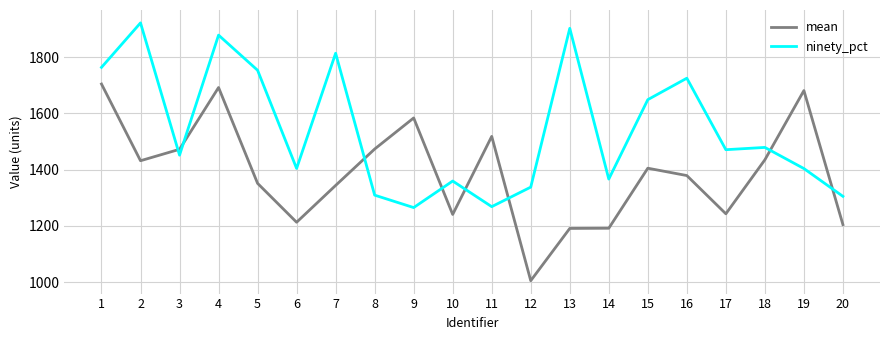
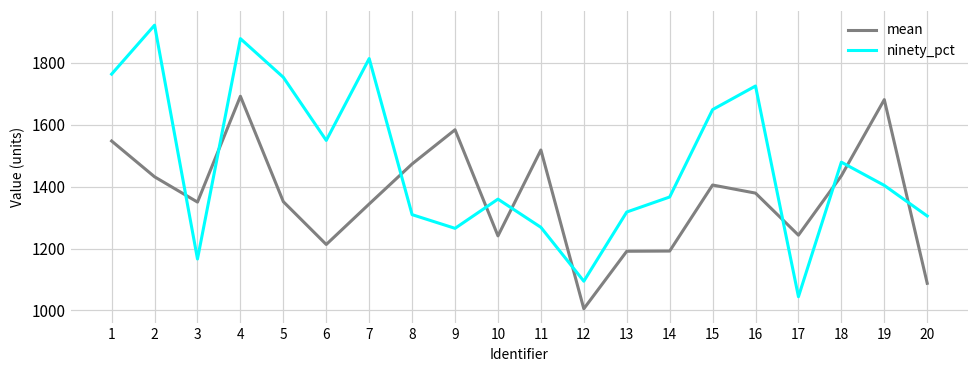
  {
    "mean": {
-     "1": 1700,
+     "1": 1550,
      "2": 1430,
-     "3": 1470,
+     "3": 1350,
      "4": 1690,
      "5": 1350,
      "6": 1210,
      "7": 1340,
      "8": 1470,
      "9": 1580,
      "10": 1240,
      "11": 1520,
      "12": 1010,
      "13": 1190,
      "14": 1190,
      "15": 1410,
      "16": 1380,
      "17": 1240,
      "18": 1440,
      "19": 1680,
-     "20": 1200
+     "20": 1090
    },
    "ninety_pct": {
      "1": 1760,
      "2": 1920,
-     "3": 1450,
+     "3": 1170,
      "4": 1880,
      "5": 1750,
-     "6": 1400,
+     "6": 1550,
      "7": 1810,
      "8": 1310,
      "9": 1270,
      "10": 1360,
      "11": 1270,
-     "12": 1340,
-     "13": 1900,
+     "12": 1090,
+     "13": 1320,
      "14": 1370,
      "15": 1650,
      "16": 1720,
-     "17": 1470,
+     "17": 1040,
      "18": 1480,
      "19": 1400,
      "20": 1310
    }
  }
